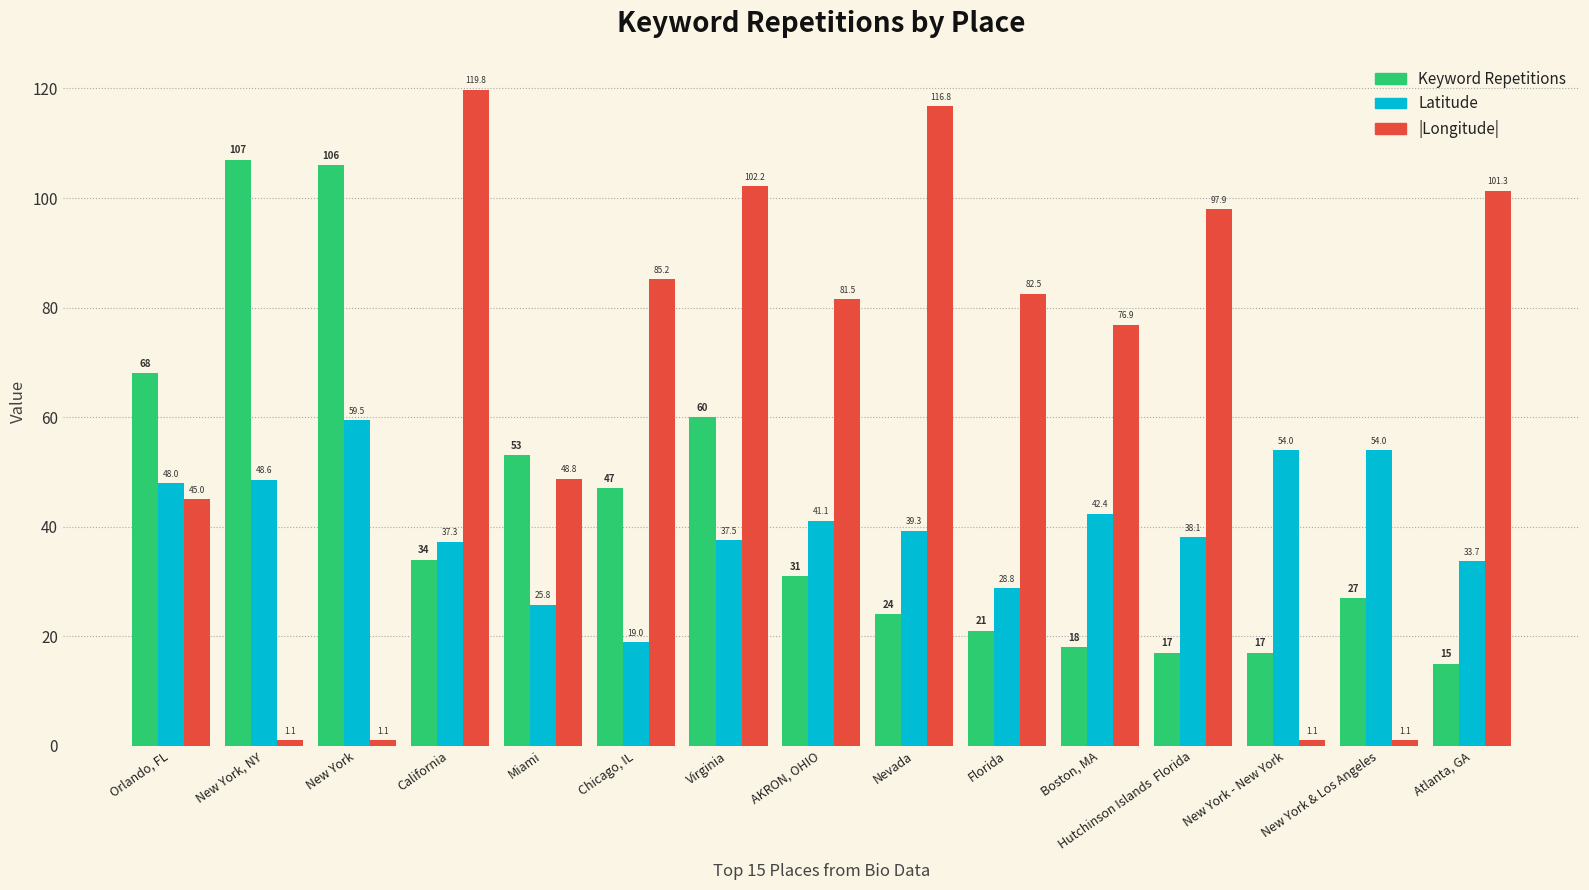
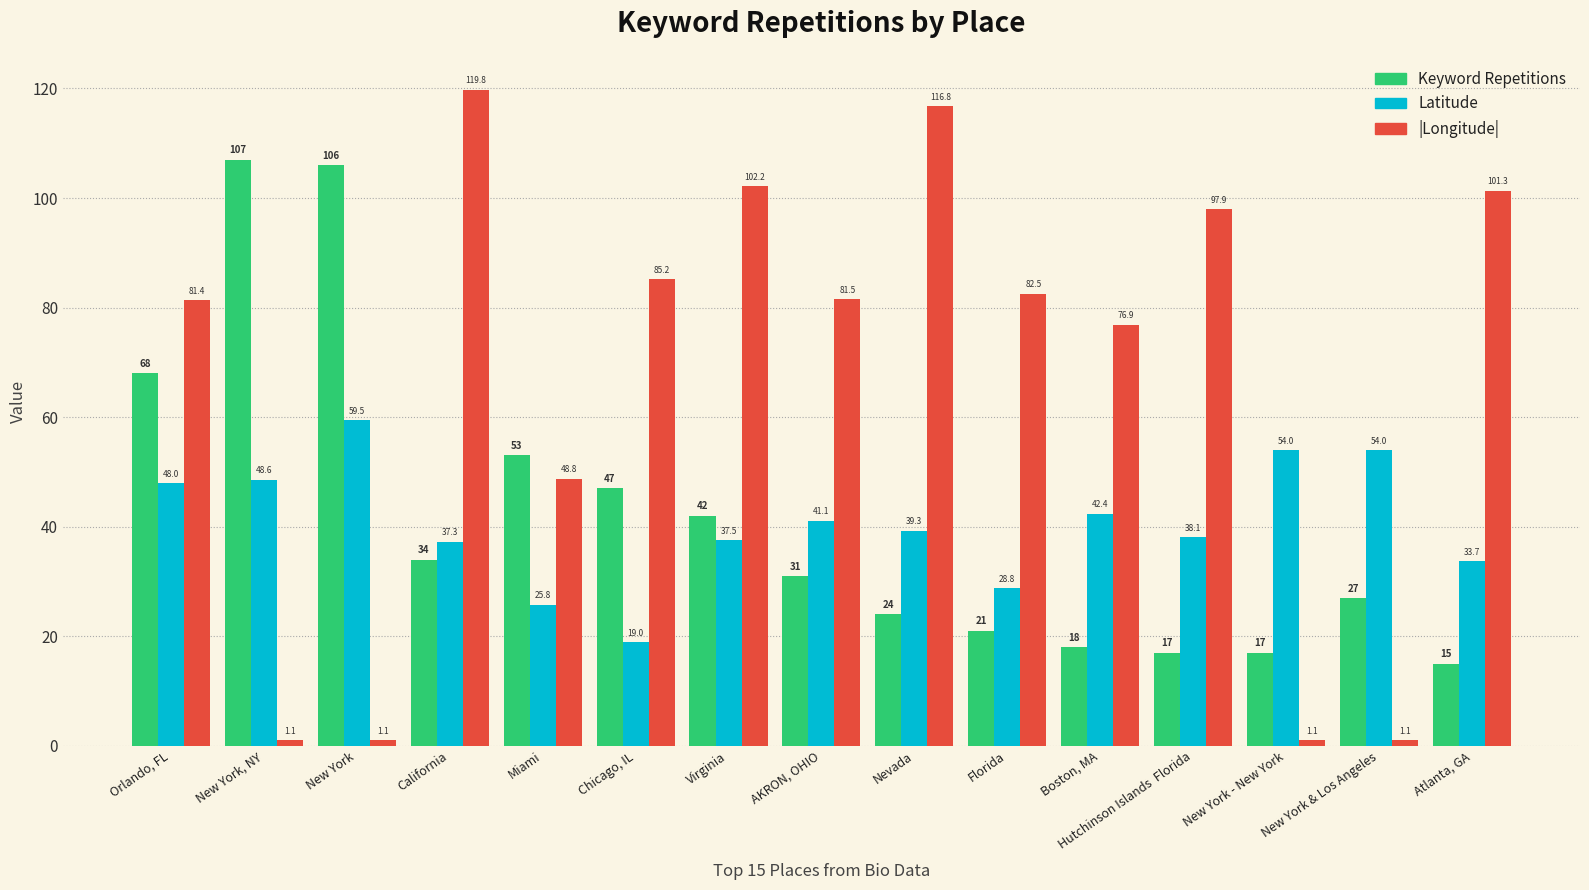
  {
    "Keyword Repetitions": {
      "Orlando, FL": 68,
      "New York, NY": 107,
      "New York": 106,
      "California": 34,
      "Miami": 53,
      "Chicago, IL": 47,
-     "Virginia": 60,
+     "Virginia": 42,
      "AKRON, OHIO": 31,
      "Nevada": 24,
      "Florida": 21,
      "Boston, MA": 18,
      "Hutchinson Islands Florida": 17,
      "New York - New York": 17,
      "New York & Los Angeles": 27,
      "Atlanta, GA": 15
    },
    "Latitude": {
      "Orlando, FL": 48.0,
      "New York, NY": 48.6,
      "New York": 59.5,
      "California": 37.3,
      "Miami": 25.8,
      "Chicago, IL": 19.0,
      "Virginia": 37.5,
      "AKRON, OHIO": 41.1,
      "Nevada": 39.3,
      "Florida": 28.8,
      "Boston, MA": 42.4,
      "Hutchinson Islands Florida": 38.1,
      "New York - New York": 54.0,
      "New York & Los Angeles": 54.0,
      "Atlanta, GA": 33.7
    },
    "|Longitude|": {
-     "Orlando, FL": 45.0,
+     "Orlando, FL": 81.4,
      "New York, NY": 1.1,
      "New York": 1.1,
      "California": 119.8,
      "Miami": 48.8,
      "Chicago, IL": 85.2,
      "Virginia": 102.2,
      "AKRON, OHIO": 81.5,
      "Nevada": 116.8,
      "Florida": 82.5,
      "Boston, MA": 76.9,
      "Hutchinson Islands Florida": 97.9,
      "New York - New York": 1.1,
      "New York & Los Angeles": 1.1,
      "Atlanta, GA": 101.3
    }
  }
